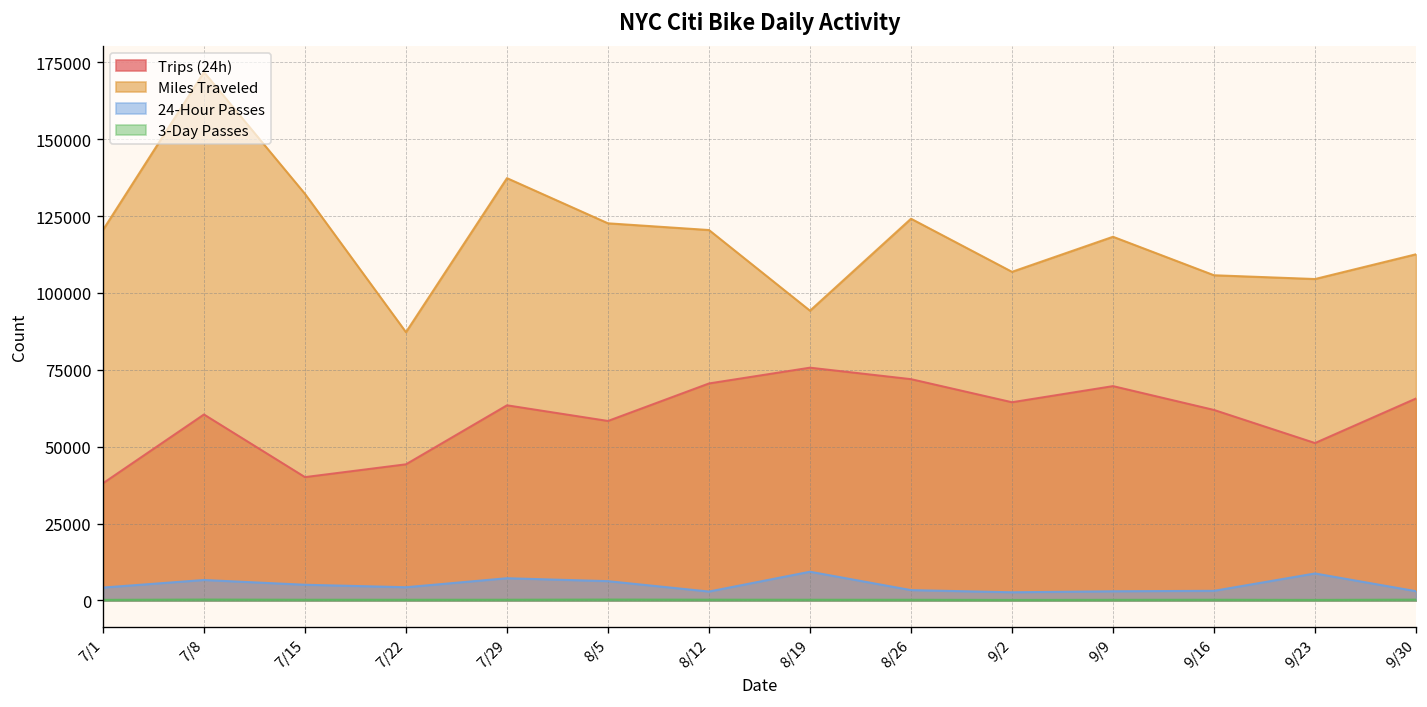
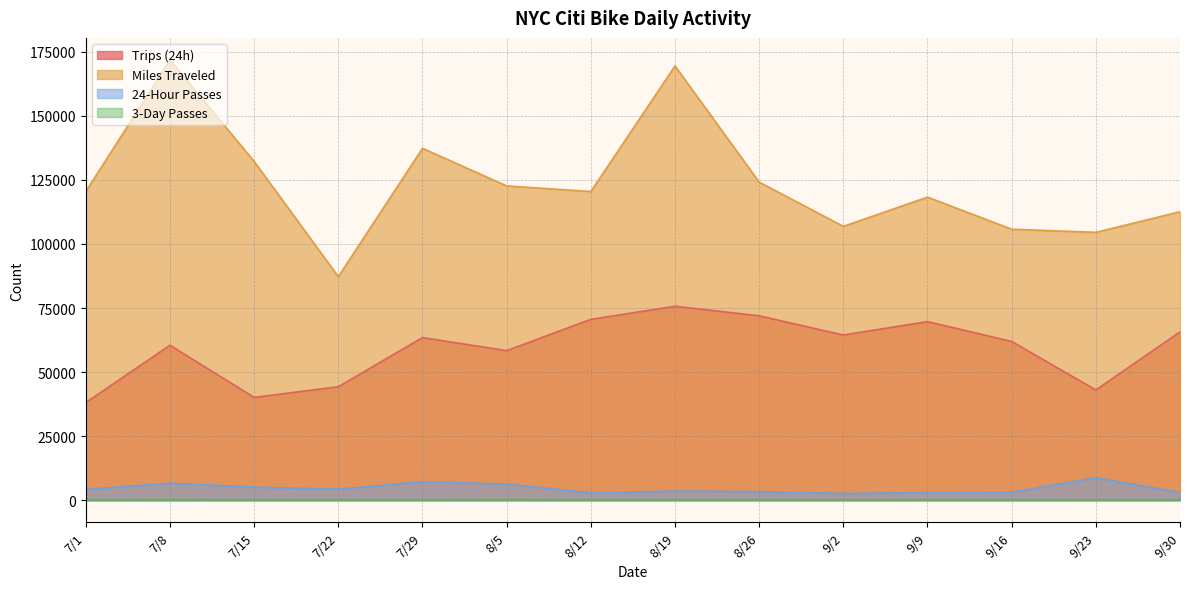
  {
    "Trips (24h)": {
      "7/1": 38000,
      "7/8": 60000,
      "7/15": 40000,
      "7/22": 44000,
      "7/29": 63000,
      "8/5": 58000,
      "8/12": 71000,
      "8/19": 76000,
      "8/26": 72000,
      "9/2": 64000,
      "9/9": 70000,
      "9/16": 62000,
-     "9/23": 51000,
+     "9/23": 43000,
      "9/30": 66000
    },
    "Miles Traveled": {
      "7/1": 120000,
      "7/15": 132000,
      "7/22": 87000,
      "7/29": 137000,
      "8/5": 123000,
      "8/12": 120000,
-     "8/19": 94000,
+     "8/19": 169000,
      "8/26": 124000,
      "9/2": 107000,
      "9/9": 118000,
      "9/16": 106000,
      "9/23": 105000,
      "9/30": 113000
    },
    "24-Hour Passes": {
      "7/1": 4000,
      "7/8": 7000,
      "7/15": 5000,
      "7/22": 4000,
      "7/29": 7000,
      "8/5": 6000,
      "8/12": 3000,
-     "8/19": 9000,
+     "8/19": 4000,
      "8/26": 3000,
      "9/2": 3000,
      "9/9": 3000,
      "9/16": 3000,
      "9/23": 9000,
      "9/30": 3000
    },
    "3-Day Passes": {
      "7/1": 0,
      "7/8": 0,
      "7/15": 0,
      "7/22": 0,
      "7/29": 0,
      "8/5": 0,
      "8/12": 0,
      "8/19": 0,
      "8/26": 0,
      "9/2": 0,
      "9/9": 0,
      "9/16": 0,
      "9/23": 0,
      "9/30": 0
    }
  }
